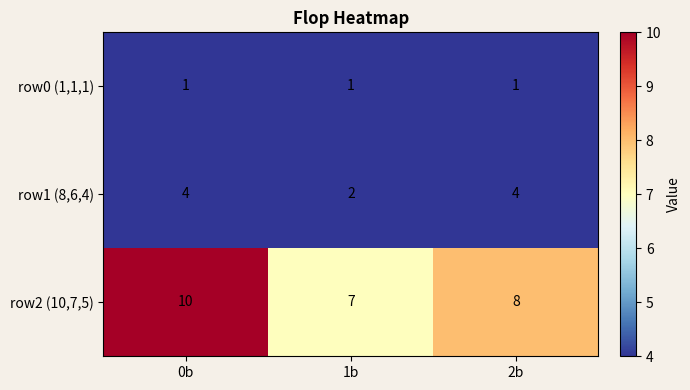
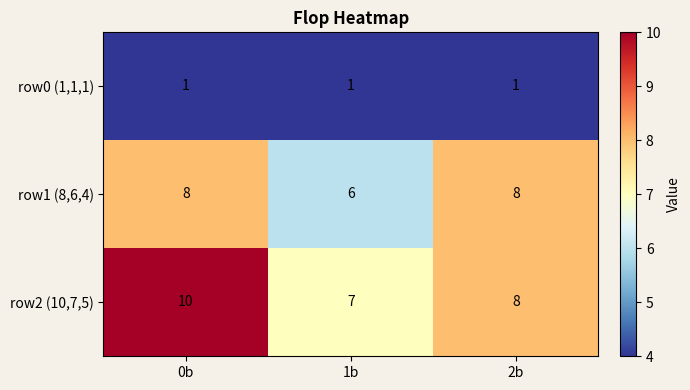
  {
    "row0 (1,1,1)": {
      "0b": 1,
      "1b": 1,
      "2b": 1
    },
    "row1 (8,6,4)": {
-     "0b": 4,
-     "1b": 2,
-     "2b": 4
+     "0b": 8,
+     "1b": 6,
+     "2b": 8
    },
    "row2 (10,7,5)": {
      "0b": 10,
      "1b": 7,
      "2b": 8
    }
  }
